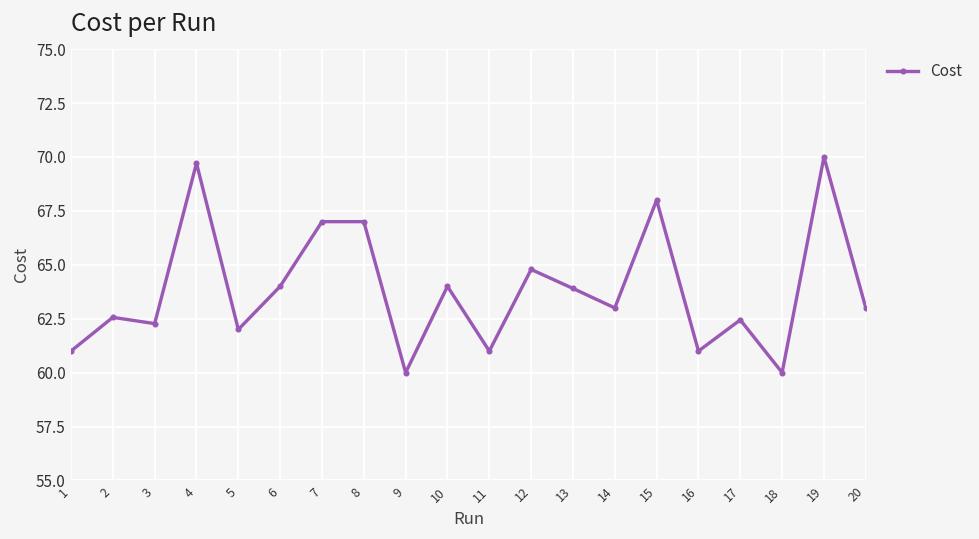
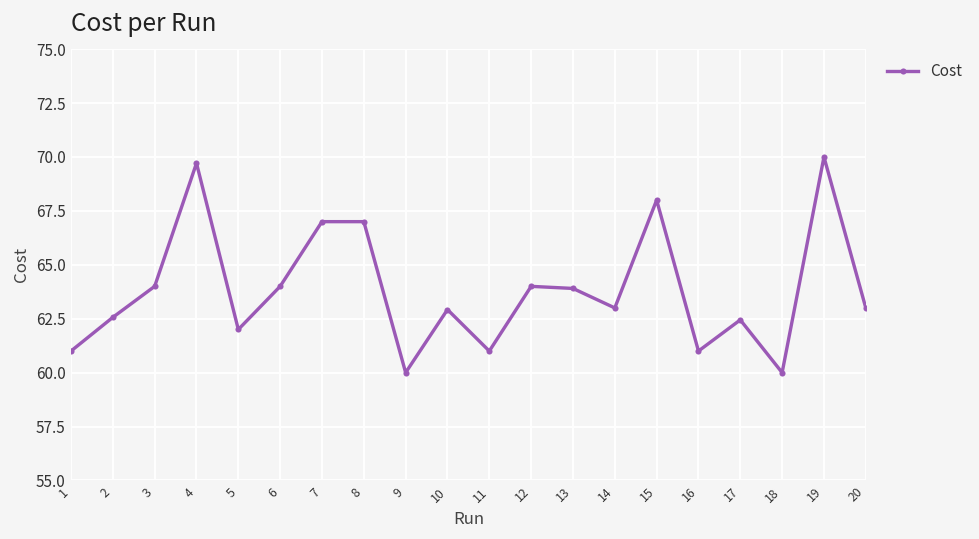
  {
    "1": 61.0,
    "2": 62.6,
-   "3": 62.3,
+   "3": 64.0,
    "4": 69.7,
    "5": 62.0,
    "6": 64.0,
    "7": 67.0,
    "8": 67.0,
    "9": 60.0,
-   "10": 64.0,
+   "10": 62.9,
    "11": 61.0,
-   "12": 64.8,
+   "12": 64.0,
    "13": 63.9,
    "14": 63.0,
    "15": 68.0,
    "16": 61.0,
    "17": 62.4,
    "18": 60.0,
    "19": 70.0,
    "20": 63.0
  }
